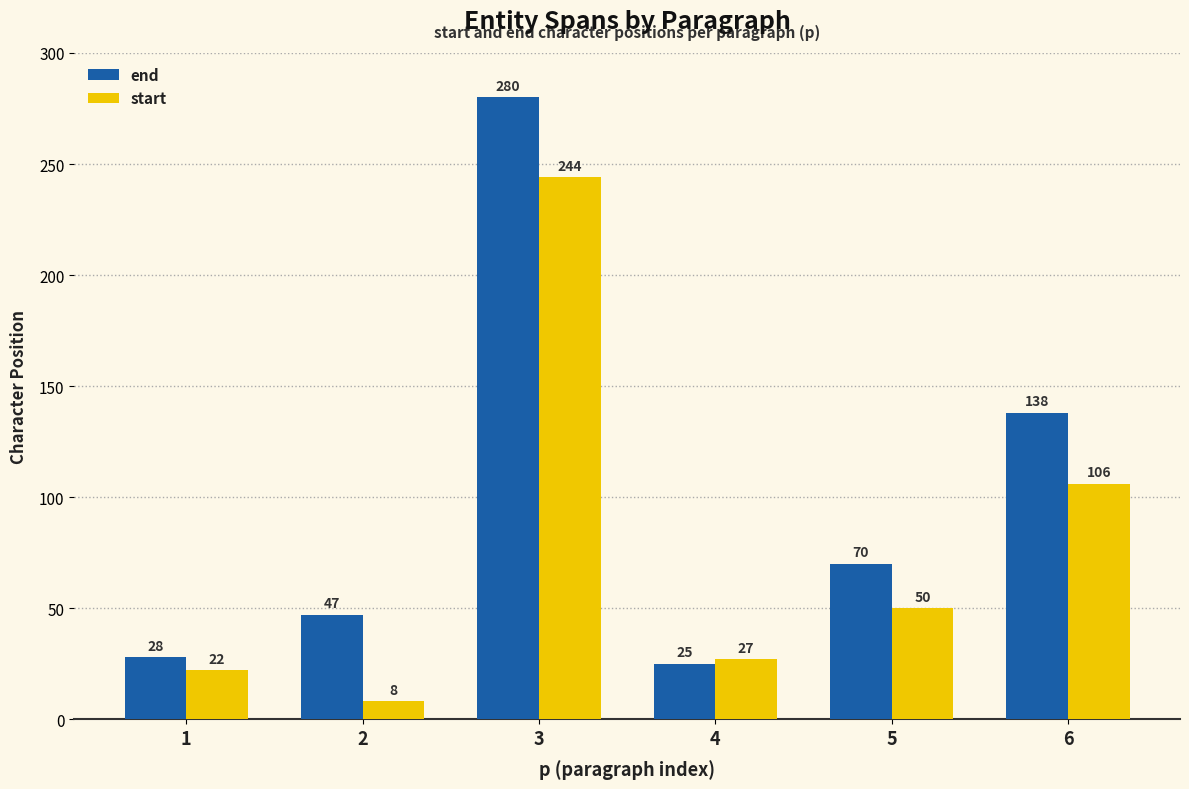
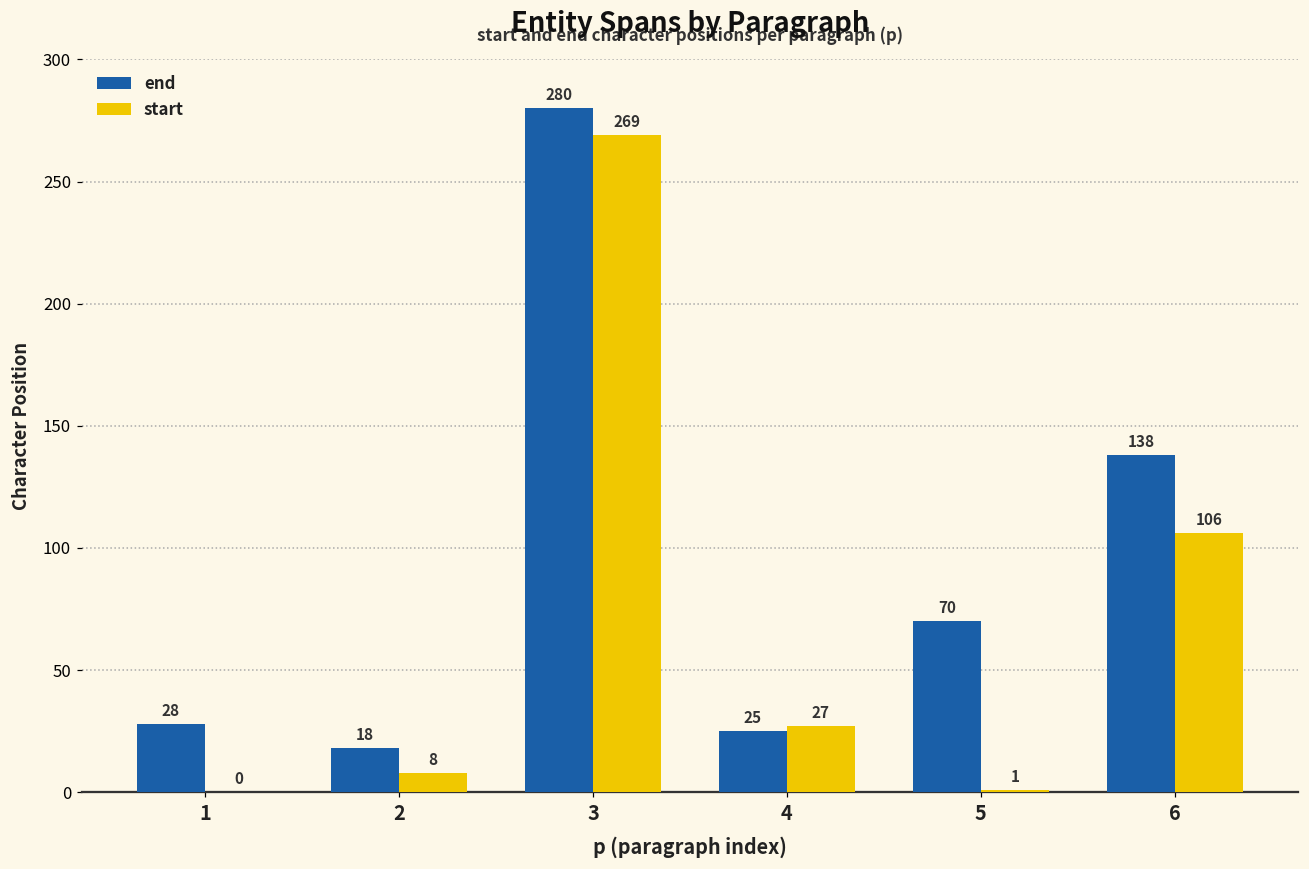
  {
    "end": {
      "1": 28,
-     "2": 47,
+     "2": 18,
      "3": 280,
      "4": 25,
      "5": 70,
      "6": 138
    },
    "start": {
-     "1": 22,
+     "1": 0,
      "2": 8,
-     "3": 244,
+     "3": 269,
      "4": 27,
-     "5": 50,
+     "5": 1,
      "6": 106
    }
  }
